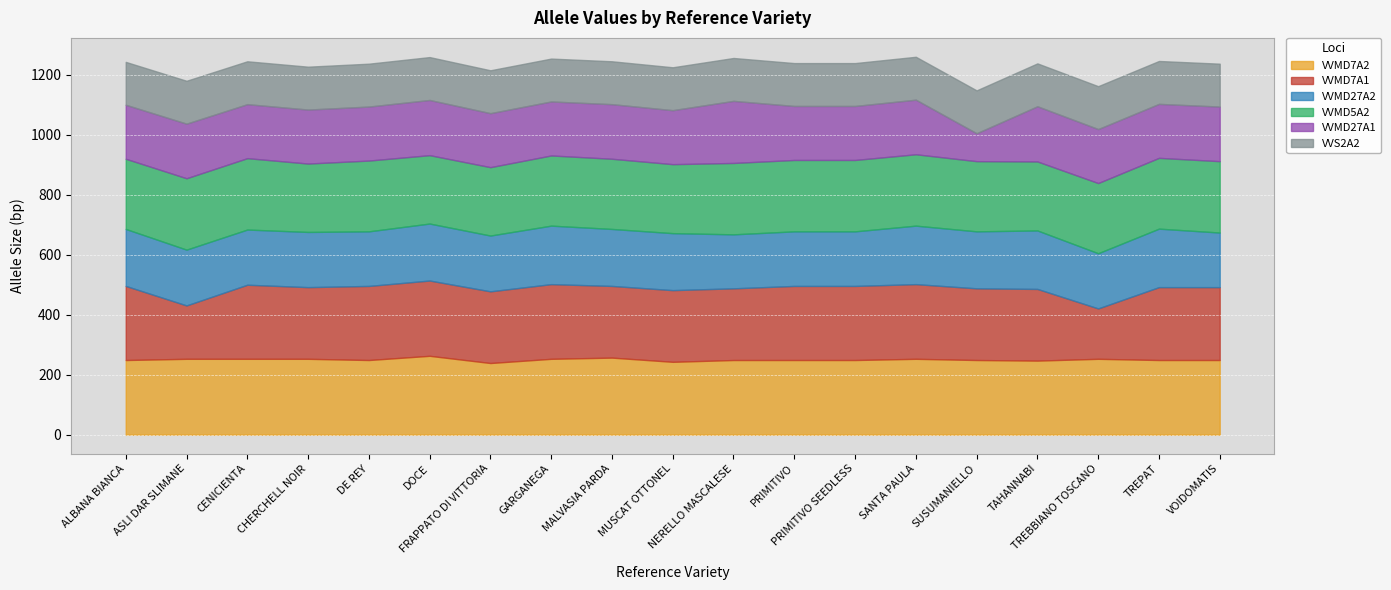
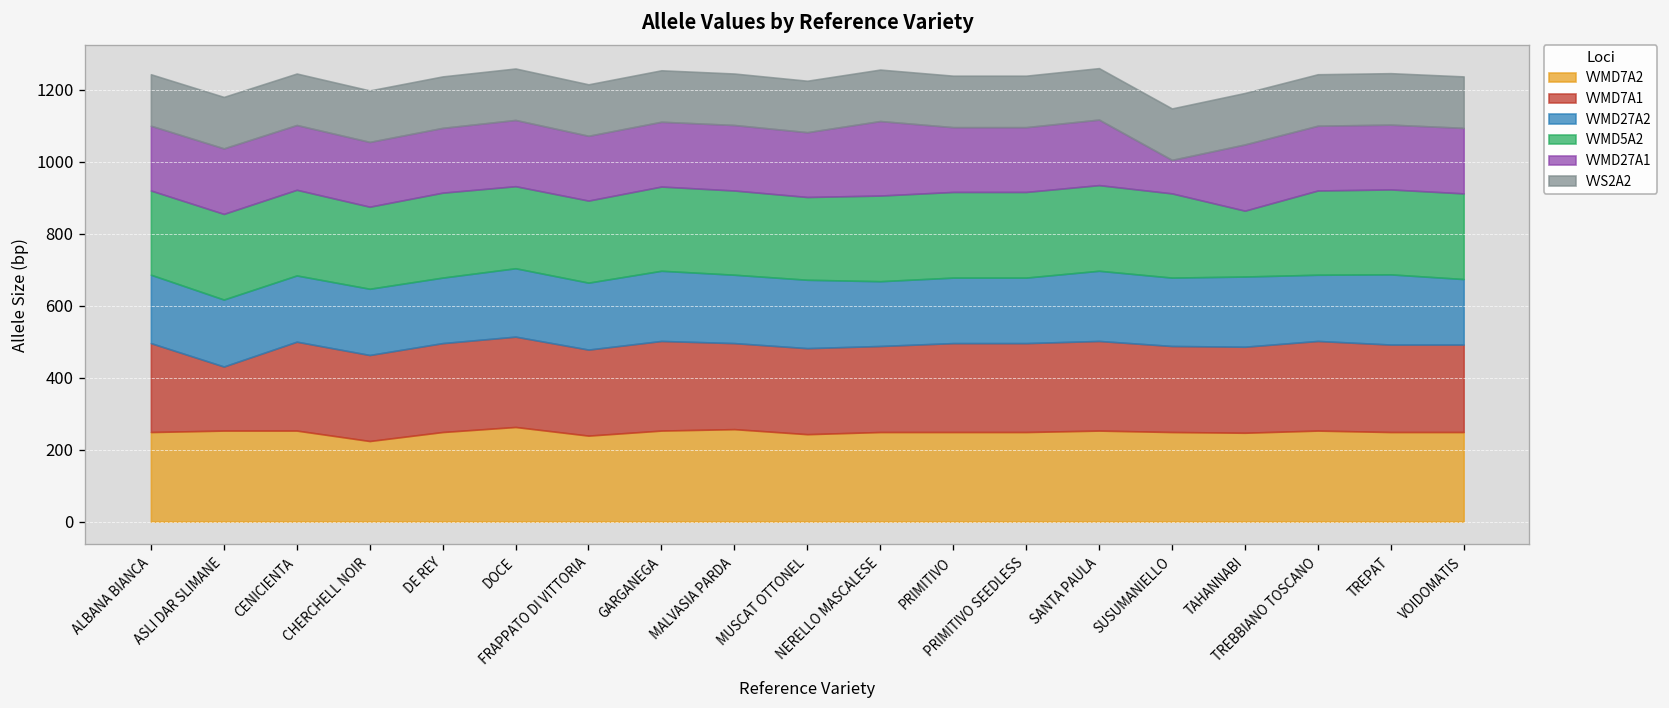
  {
    "VVMD7A2": {
      "ALBANA BIANCA": 250,
      "ASLI DAR SLIMANE": 250,
      "CENICIENTA": 250,
-     "CHERCHELL NOIR": 250,
+     "CHERCHELL NOIR": 220,
      "DE REY": 250,
      "DOCE": 260,
      "FRAPPATO DI VITTORIA": 240,
      "GARGANEGA": 250,
      "MALVASIA PARDA": 260,
      "MUSCAT OTTONEL": 240,
      "NERELLO MASCALESE": 250,
      "PRIMITIVO": 250,
      "PRIMITIVO SEEDLESS": 250,
      "SANTA PAULA": 250,
      "SUSUMANIELLO": 250,
      "TAHANNABI": 250,
      "TREBBIANO TOSCANO": 250,
      "TREPAT": 250,
      "VOIDOMATIS": 250
    },
    "VVMD7A1": {
      "ALBANA BIANCA": 250,
      "ASLI DAR SLIMANE": 180,
      "CENICIENTA": 250,
      "CHERCHELL NOIR": 240,
      "DE REY": 250,
      "DOCE": 250,
      "FRAPPATO DI VITTORIA": 240,
      "GARGANEGA": 250,
      "MALVASIA PARDA": 240,
      "MUSCAT OTTONEL": 240,
      "NERELLO MASCALESE": 240,
      "PRIMITIVO": 250,
      "PRIMITIVO SEEDLESS": 250,
      "SANTA PAULA": 250,
      "SUSUMANIELLO": 240,
      "TAHANNABI": 240,
-     "TREBBIANO TOSCANO": 170,
+     "TREBBIANO TOSCANO": 250,
      "TREPAT": 240,
      "VOIDOMATIS": 240
    },
    "VVMD27A2": {
      "ALBANA BIANCA": 190,
      "ASLI DAR SLIMANE": 190,
      "CENICIENTA": 180,
      "CHERCHELL NOIR": 180,
      "DE REY": 180,
      "DOCE": 190,
      "FRAPPATO DI VITTORIA": 190,
      "GARGANEGA": 200,
      "MALVASIA PARDA": 190,
      "MUSCAT OTTONEL": 190,
      "NERELLO MASCALESE": 180,
      "PRIMITIVO": 180,
      "PRIMITIVO SEEDLESS": 180,
      "SANTA PAULA": 200,
      "SUSUMANIELLO": 190,
      "TAHANNABI": 200,
      "TREBBIANO TOSCANO": 180,
      "TREPAT": 200,
      "VOIDOMATIS": 180
    },
    "VVMD5A2": {
      "ALBANA BIANCA": 230,
      "ASLI DAR SLIMANE": 240,
      "CENICIENTA": 240,
      "CHERCHELL NOIR": 230,
      "DE REY": 240,
      "DOCE": 230,
      "FRAPPATO DI VITTORIA": 230,
      "GARGANEGA": 230,
      "MALVASIA PARDA": 230,
      "MUSCAT OTTONEL": 230,
      "NERELLO MASCALESE": 240,
      "PRIMITIVO": 240,
      "PRIMITIVO SEEDLESS": 240,
      "SANTA PAULA": 240,
      "SUSUMANIELLO": 230,
-     "TAHANNABI": 230,
+     "TAHANNABI": 180,
      "TREBBIANO TOSCANO": 230,
      "TREPAT": 240,
      "VOIDOMATIS": 240
    },
    "VVMD27A1": {
      "ALBANA BIANCA": 180,
      "ASLI DAR SLIMANE": 180,
      "CENICIENTA": 180,
      "CHERCHELL NOIR": 180,
      "DE REY": 180,
      "DOCE": 180,
      "FRAPPATO DI VITTORIA": 180,
      "GARGANEGA": 180,
      "MALVASIA PARDA": 180,
      "MUSCAT OTTONEL": 180,
      "NERELLO MASCALESE": 210,
      "PRIMITIVO": 180,
      "PRIMITIVO SEEDLESS": 180,
      "SANTA PAULA": 180,
      "SUSUMANIELLO": 90,
      "TAHANNABI": 180,
      "TREBBIANO TOSCANO": 180,
      "TREPAT": 180,
      "VOIDOMATIS": 180
    },
    "VVS2A2": {
      "ALBANA BIANCA": 140,
      "ASLI DAR SLIMANE": 140,
      "CENICIENTA": 140,
      "CHERCHELL NOIR": 140,
      "DE REY": 140,
      "DOCE": 140,
      "FRAPPATO DI VITTORIA": 140,
      "GARGANEGA": 140,
      "MALVASIA PARDA": 140,
      "MUSCAT OTTONEL": 140,
      "NERELLO MASCALESE": 140,
      "PRIMITIVO": 140,
      "PRIMITIVO SEEDLESS": 140,
      "SANTA PAULA": 140,
      "SUSUMANIELLO": 140,
      "TAHANNABI": 140,
      "TREBBIANO TOSCANO": 140,
      "TREPAT": 140,
      "VOIDOMATIS": 140
    }
  }
